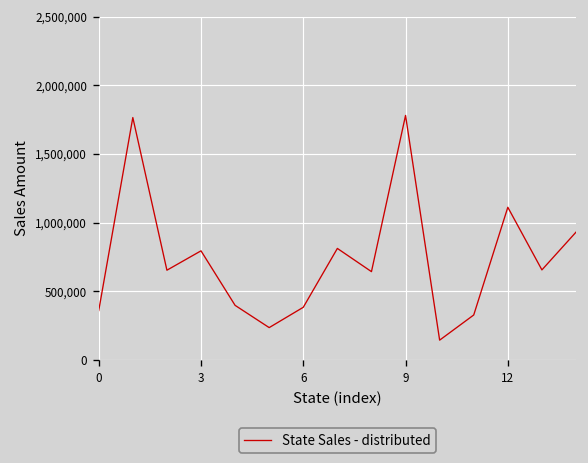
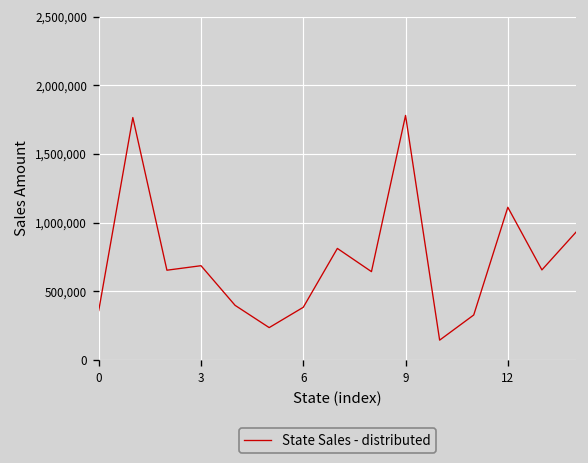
  {
    "0": "360,000",
-   "3": "790,000",
+   "3": "690,000",
    "6": "380,000",
    "9": "1,780,000",
    "12": "1,110,000"
  }
